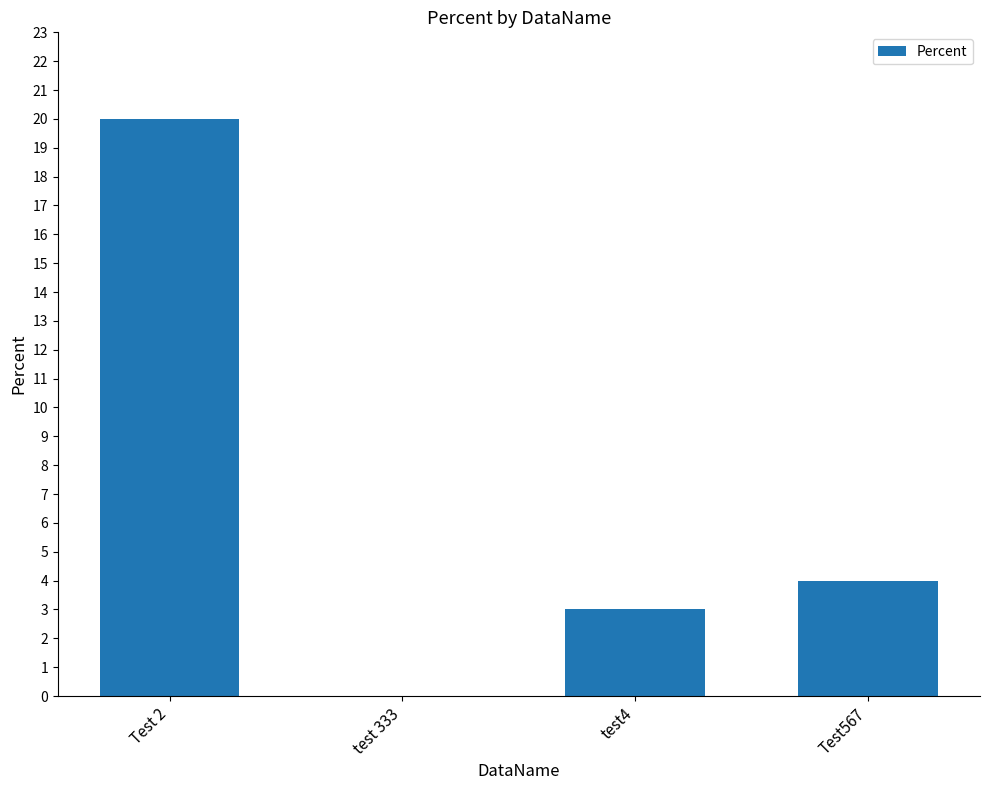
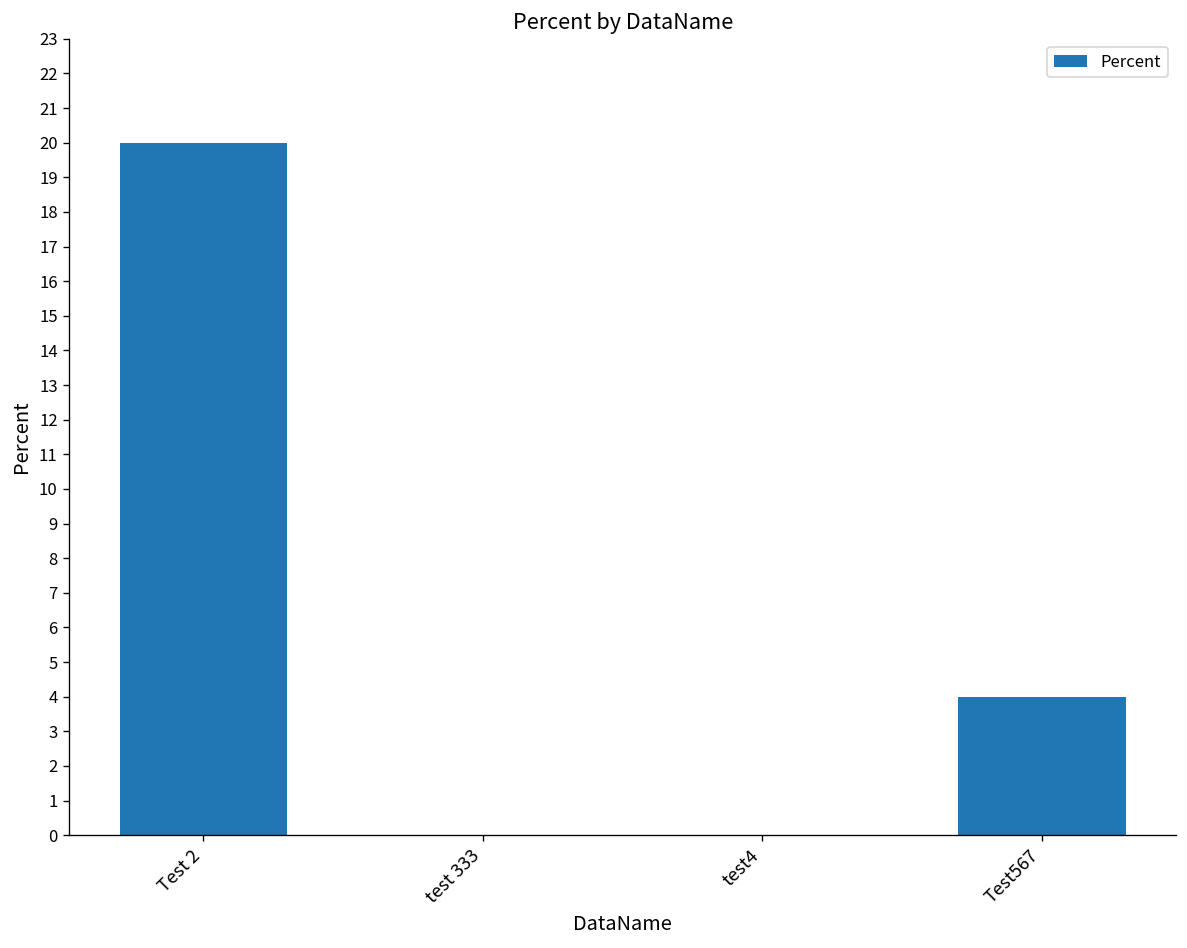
  {
    "Test 2": 20,
    "test 333": 0,
-   "test4": 3,
+   "test4": 0,
    "Test567": 4
  }
